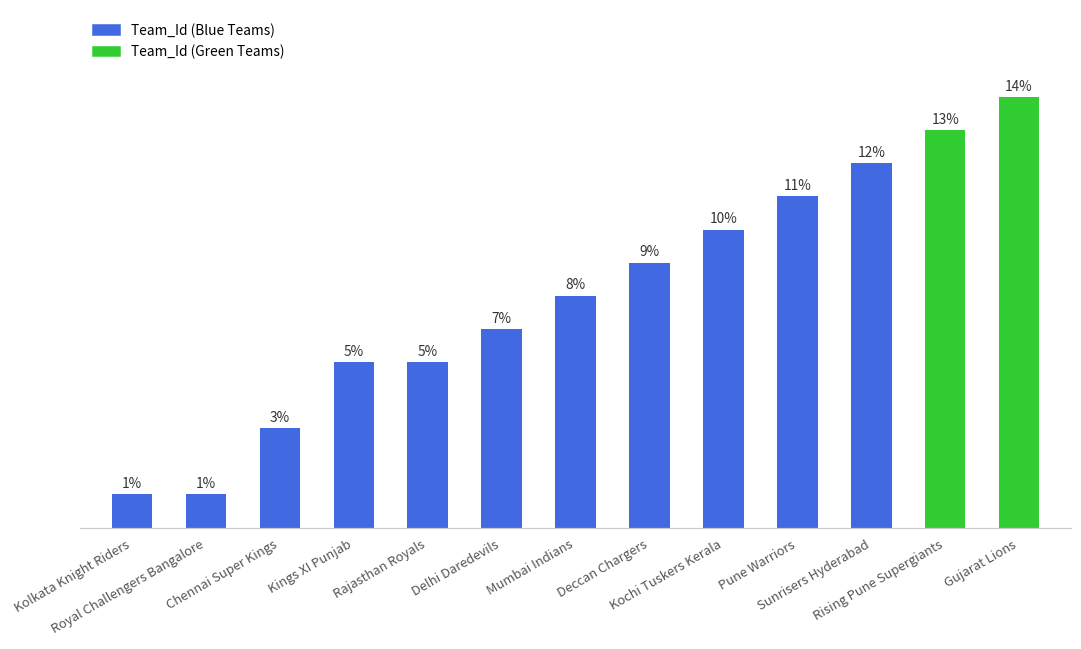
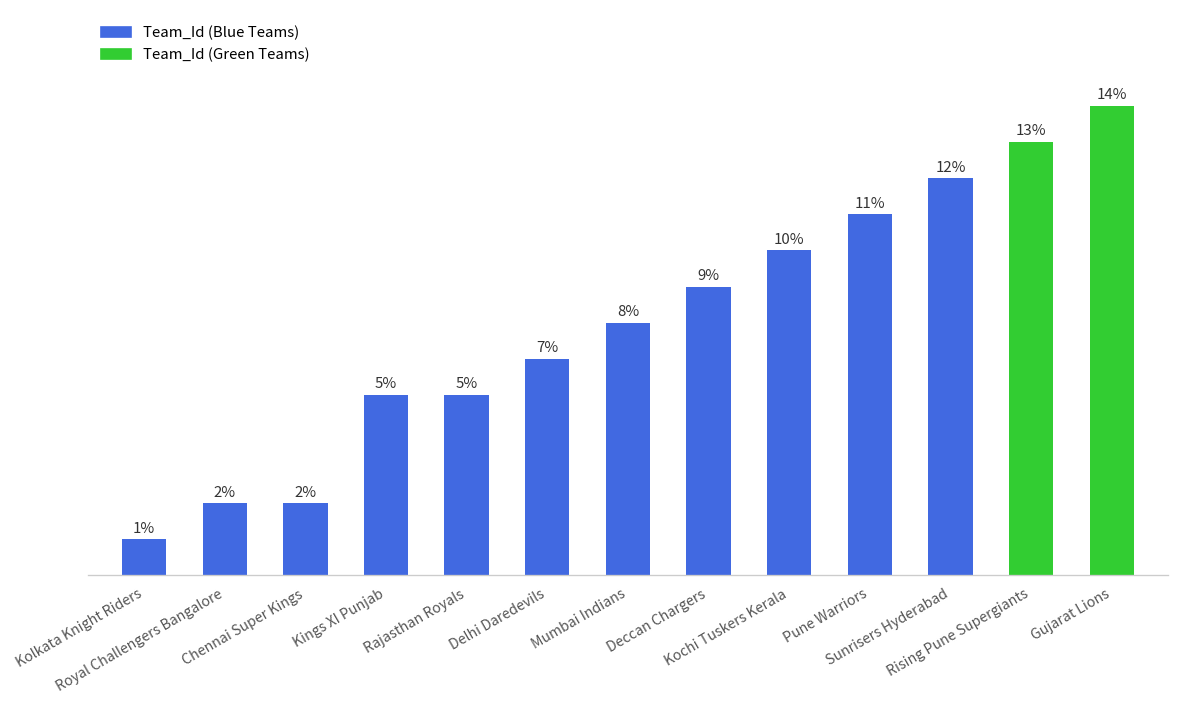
  {
    "Kolkata Knight Riders": "1%",
-   "Royal Challengers Bangalore": "1%",
-   "Chennai Super Kings": "3%",
+   "Royal Challengers Bangalore": "2%",
+   "Chennai Super Kings": "2%",
    "Kings XI Punjab": "5%",
    "Rajasthan Royals": "5%"
  }
